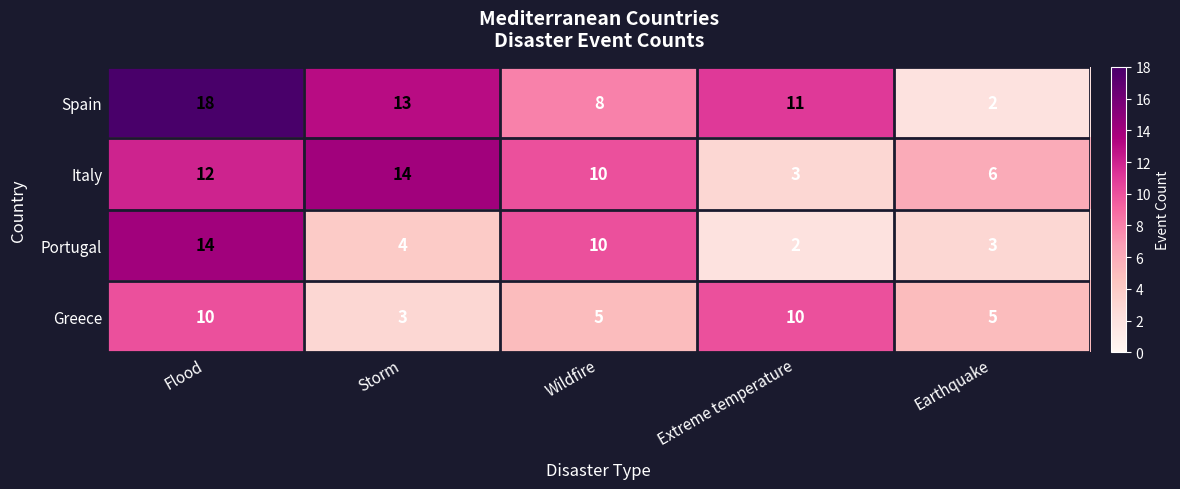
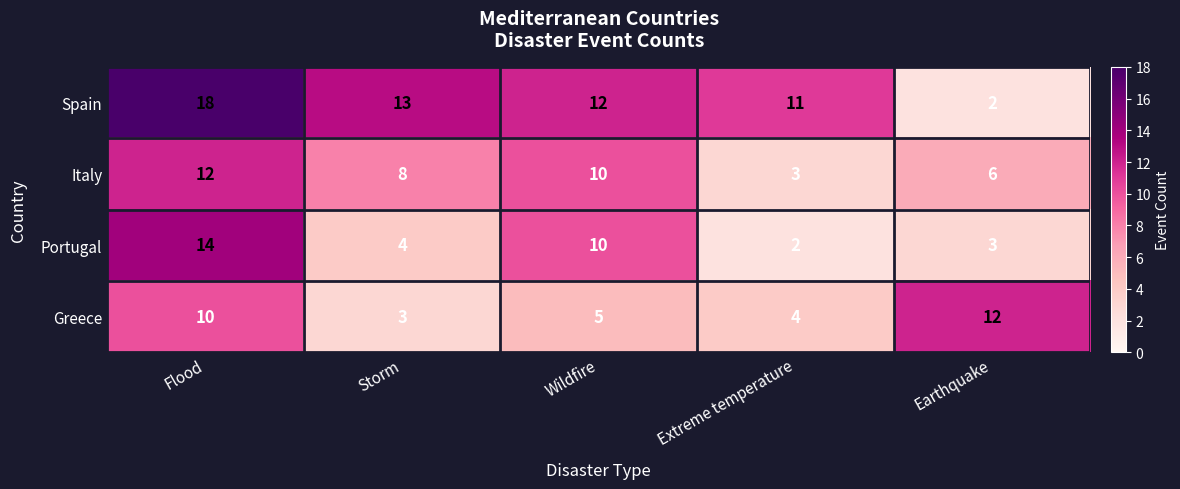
  {
    "Spain": {
      "Flood": 18,
      "Storm": 13,
-     "Wildfire": 8,
+     "Wildfire": 12,
      "Extreme temperature": 11
    },
    "Italy": {
      "Flood": 12,
-     "Storm": 14,
+     "Storm": 8,
      "Wildfire": 10,
      "Earthquake": 6
    },
    "Portugal": {
      "Flood": 14,
      "Storm": 4,
      "Wildfire": 10
    },
    "Greece": {
      "Flood": 10,
      "Wildfire": 5,
-     "Extreme temperature": 10,
-     "Earthquake": 5
+     "Extreme temperature": 4,
+     "Earthquake": 12
    }
  }
